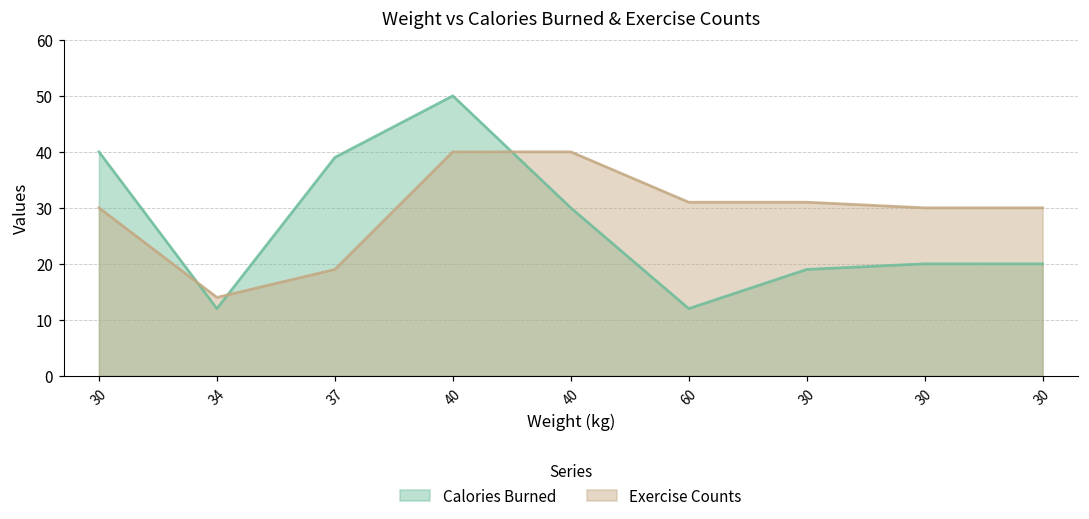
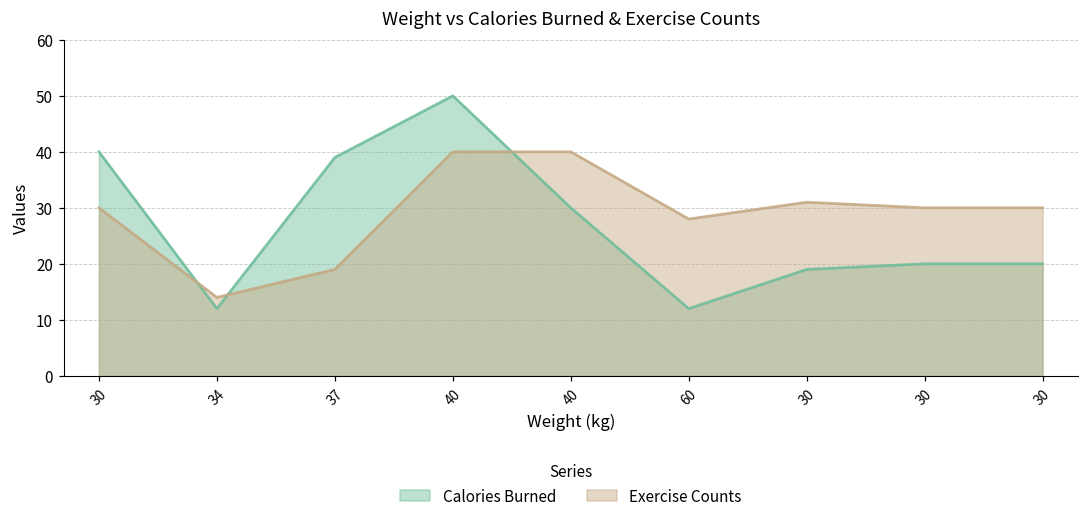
  {
    "Calories Burned": {
      "34": 12,
      "37": 39,
      "60": 12
    },
    "Exercise Counts": {
      "34": 14,
      "37": 19,
-     "60": 31
+     "60": 28
    }
  }
